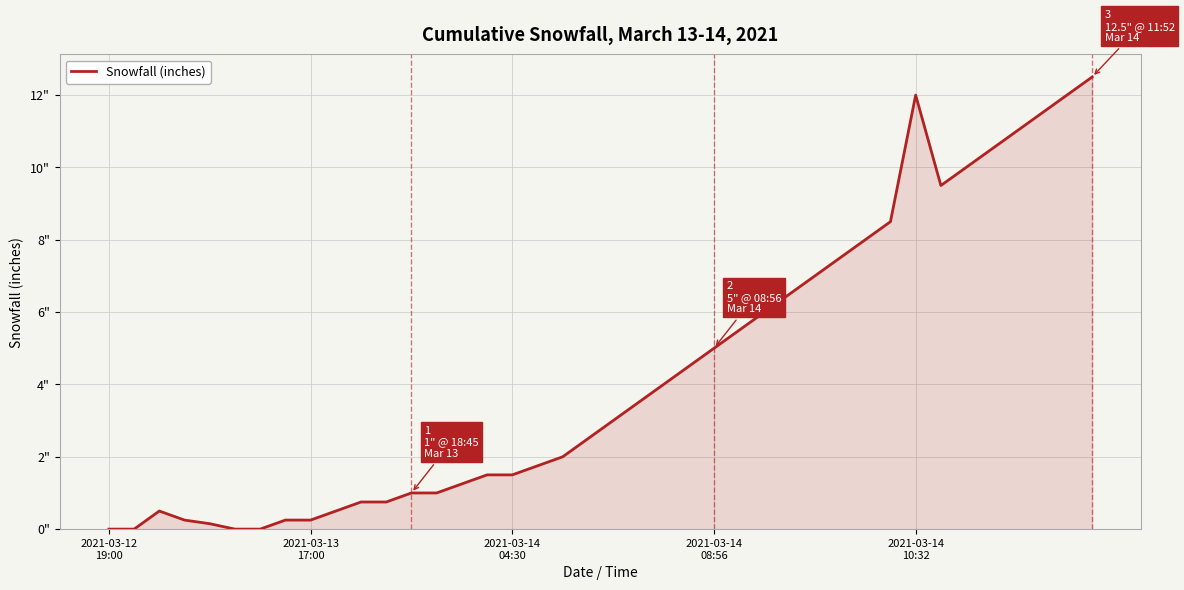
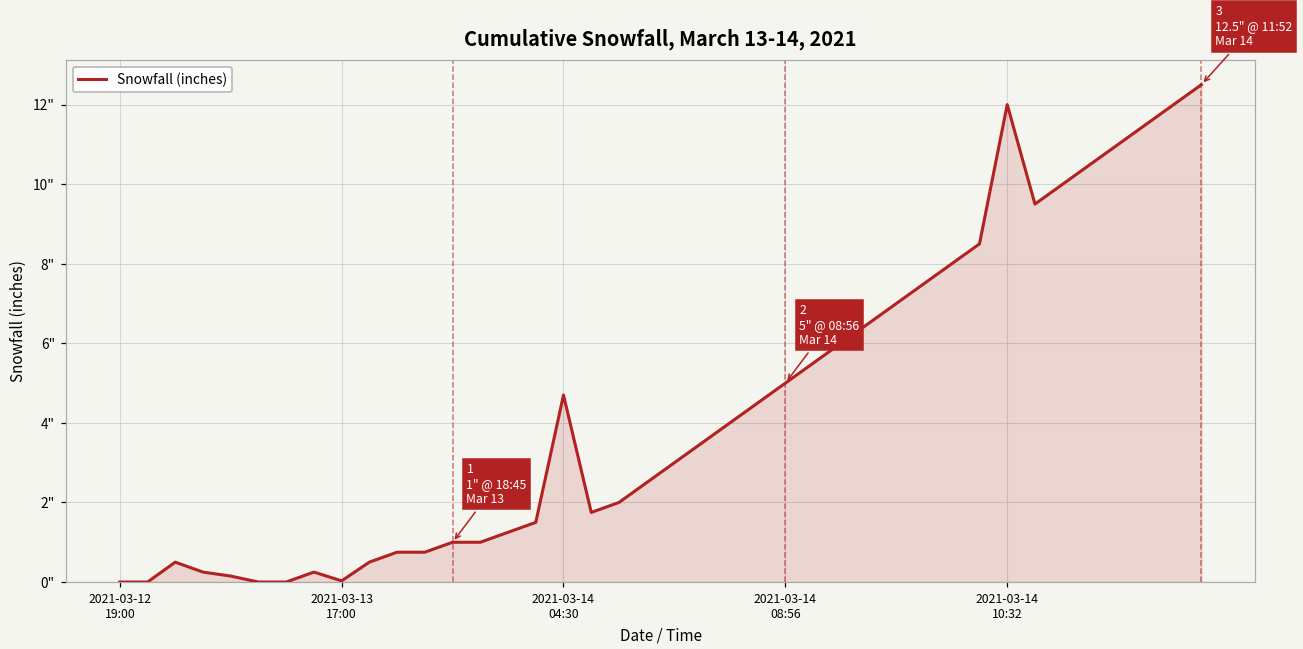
  {
    "2021-03-12 19:00": "0.0\"",
-   "2021-03-13 17:00": "0.3\"",
-   "2021-03-14 04:30": "1.5\"",
+   "2021-03-13 17:00": "0.0\"",
+   "2021-03-14 04:30": "4.7\"",
    "2021-03-14 08:56": "5.0\"",
    "2021-03-14 10:32": "12.0\""
  }
